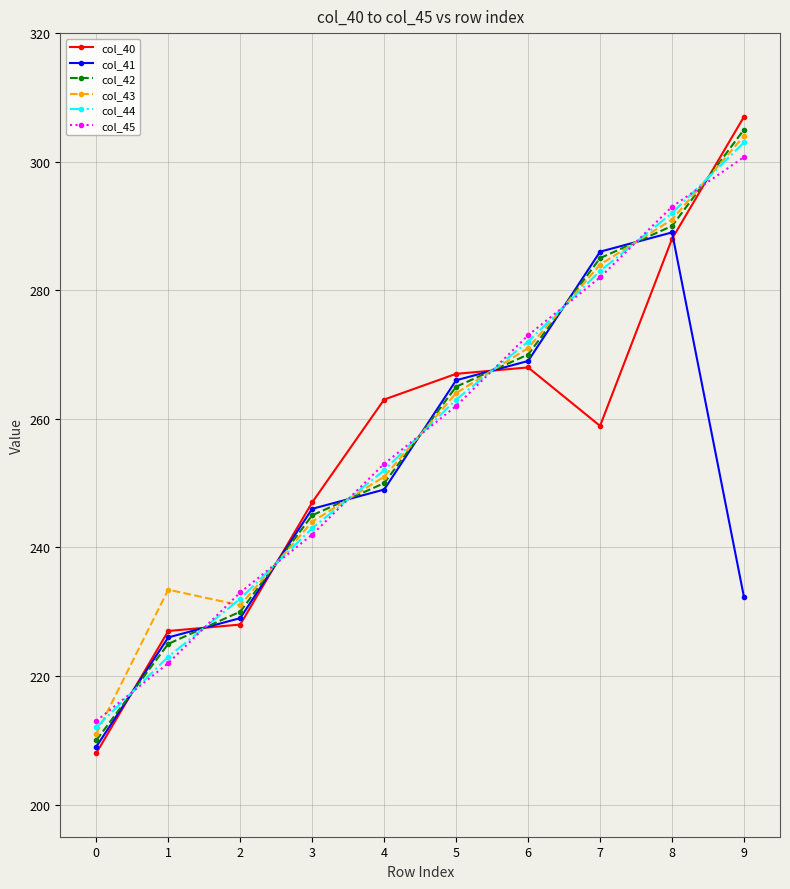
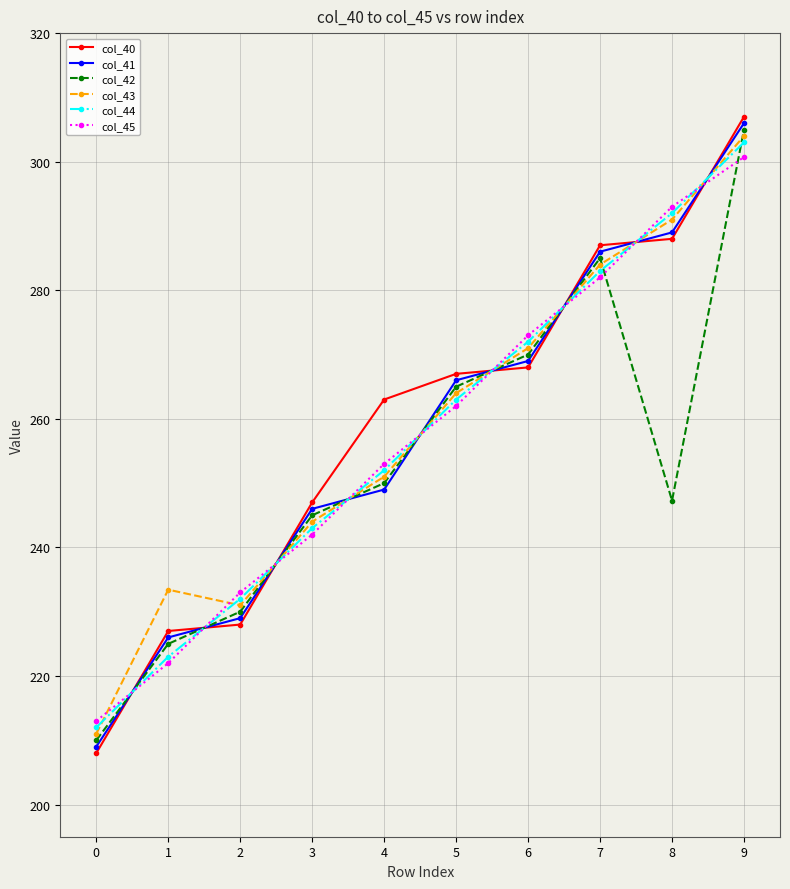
  {
    "col_40": {
      "0": 208,
      "1": 227,
      "2": 228,
      "3": 247,
      "4": 263,
      "5": 267,
      "6": 268,
-     "7": 259,
+     "7": 287,
      "8": 288,
      "9": 307
    },
    "col_41": {
      "0": 209,
      "1": 226,
      "2": 229,
      "3": 246,
      "4": 249,
      "5": 266,
      "6": 269,
      "7": 286,
      "8": 289,
-     "9": 232
+     "9": 306
    },
    "col_42": {
      "0": 210,
      "1": 225,
      "2": 230,
      "3": 245,
      "4": 250,
      "5": 265,
      "6": 270,
      "7": 285,
-     "8": 290,
+     "8": 247,
      "9": 305
    },
    "col_43": {
      "0": 211,
      "1": 233,
      "2": 231,
      "3": 244,
      "4": 251,
      "5": 264,
      "6": 271,
      "7": 284,
      "8": 291,
      "9": 304
    },
    "col_44": {
      "0": 212,
      "1": 223,
      "2": 232,
      "3": 243,
      "4": 252,
      "5": 263,
      "6": 272,
      "7": 283,
      "8": 292,
      "9": 303
    },
    "col_45": {
      "0": 213,
      "1": 222,
      "2": 233,
      "3": 242,
      "4": 253,
      "5": 262,
      "6": 273,
      "7": 282,
      "8": 293,
      "9": 301
    }
  }
